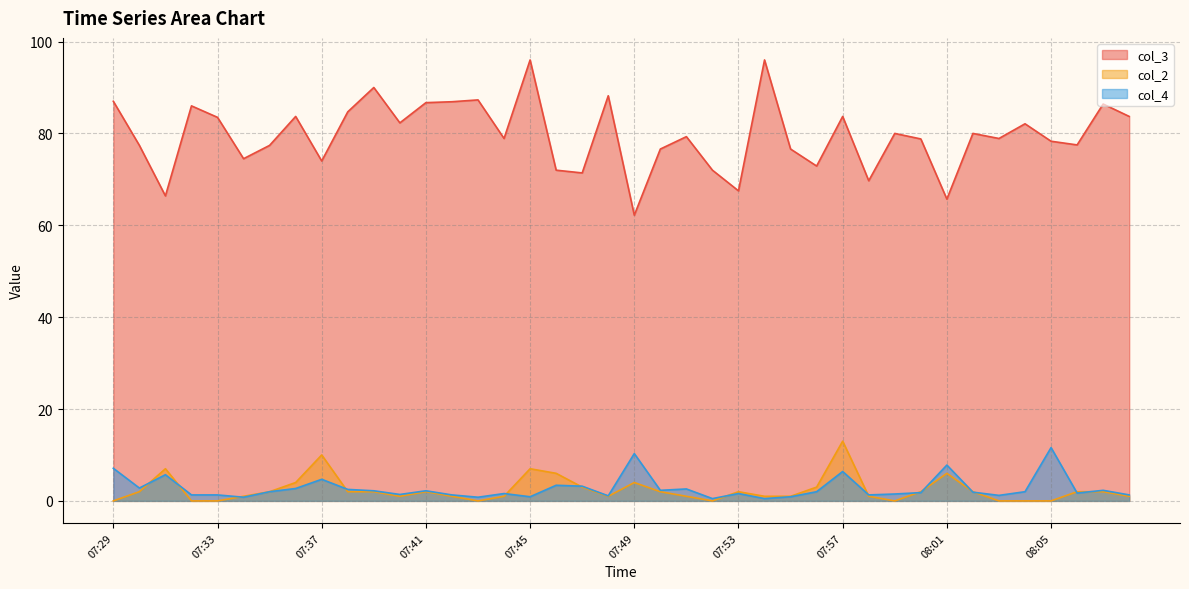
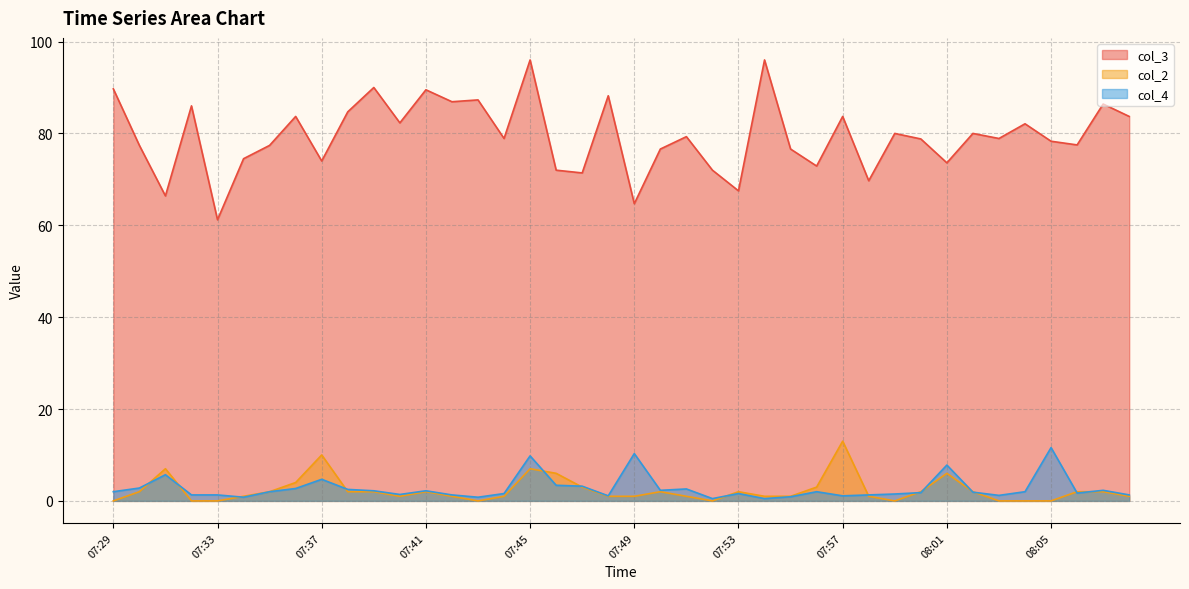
  {
    "col_3": {
-     "07:29": 87,
-     "07:33": 84,
+     "07:29": 90,
+     "07:33": 61,
      "07:37": 74,
-     "07:41": 87,
+     "07:41": 90,
      "07:45": 96,
-     "07:49": 62,
+     "07:49": 65,
      "07:53": 68,
      "07:57": 84,
-     "08:01": 66,
+     "08:01": 74,
      "08:05": 78
    },
    "col_2": {
      "07:29": 0,
      "07:33": 0,
      "07:37": 10,
      "07:45": 7,
-     "07:49": 4,
+     "07:49": 1,
      "07:57": 13,
      "08:01": 6,
      "08:05": 0
    },
    "col_4": {
-     "07:29": 7,
+     "07:29": 2,
      "07:33": 1,
      "07:37": 5,
-     "07:45": 1,
+     "07:45": 10,
      "07:49": 10,
-     "07:57": 6,
+     "07:57": 1,
      "08:01": 8,
      "08:05": 12
    }
  }
